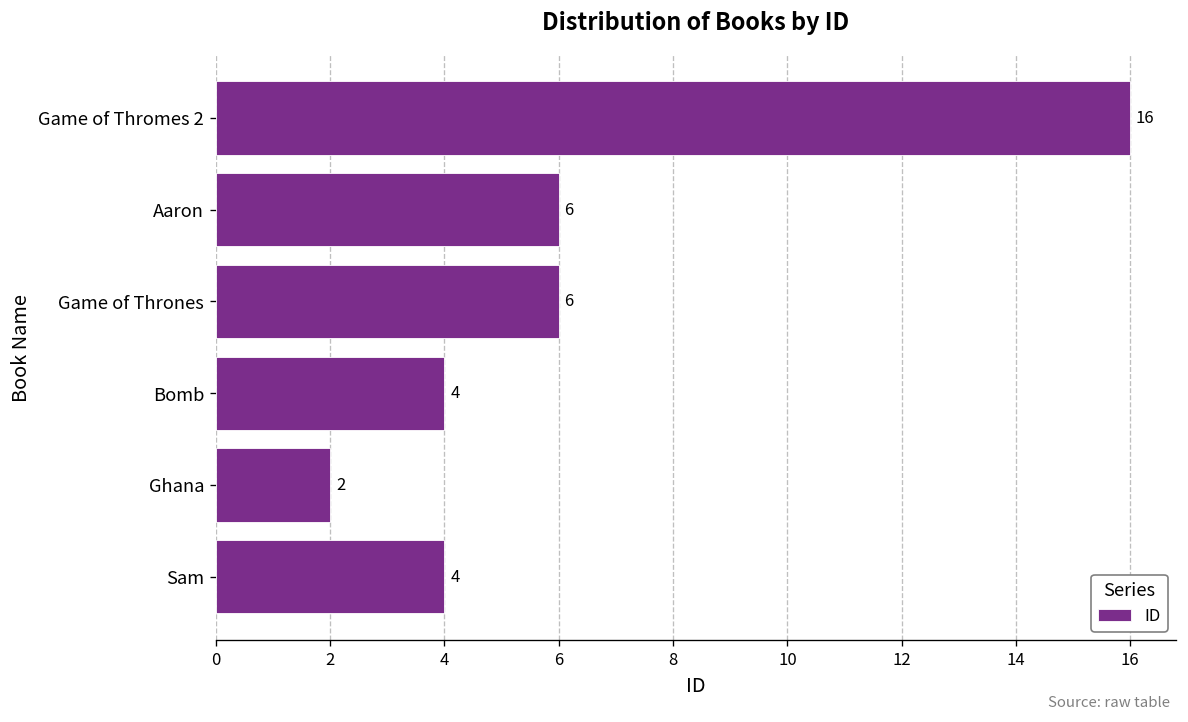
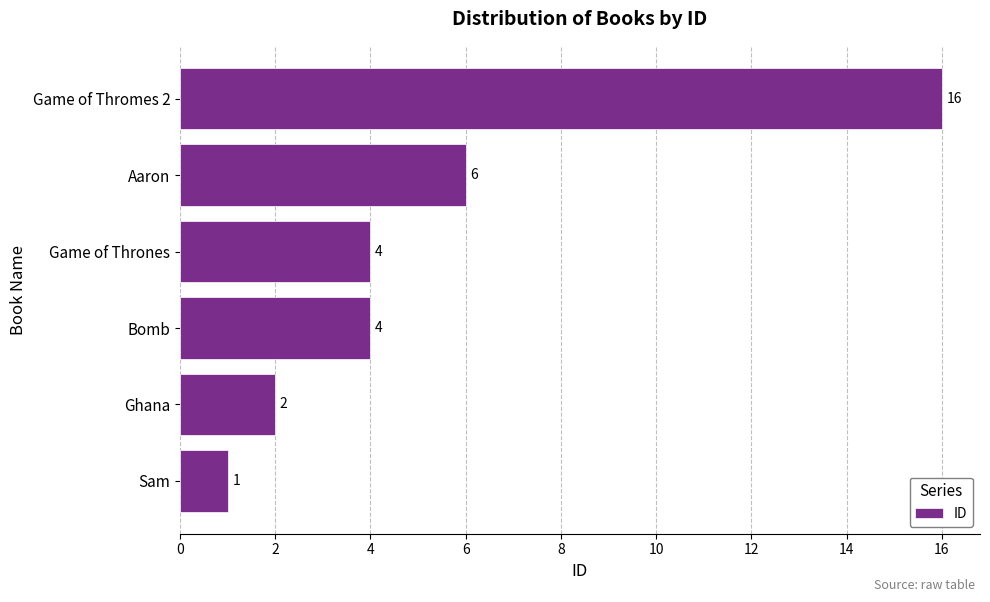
  {
    "Game of Thromes 2": 16,
    "Aaron": 6,
-   "Game of Thrones": 6,
+   "Game of Thrones": 4,
    "Bomb": 4,
    "Ghana": 2,
-   "Sam": 4
+   "Sam": 1
  }
